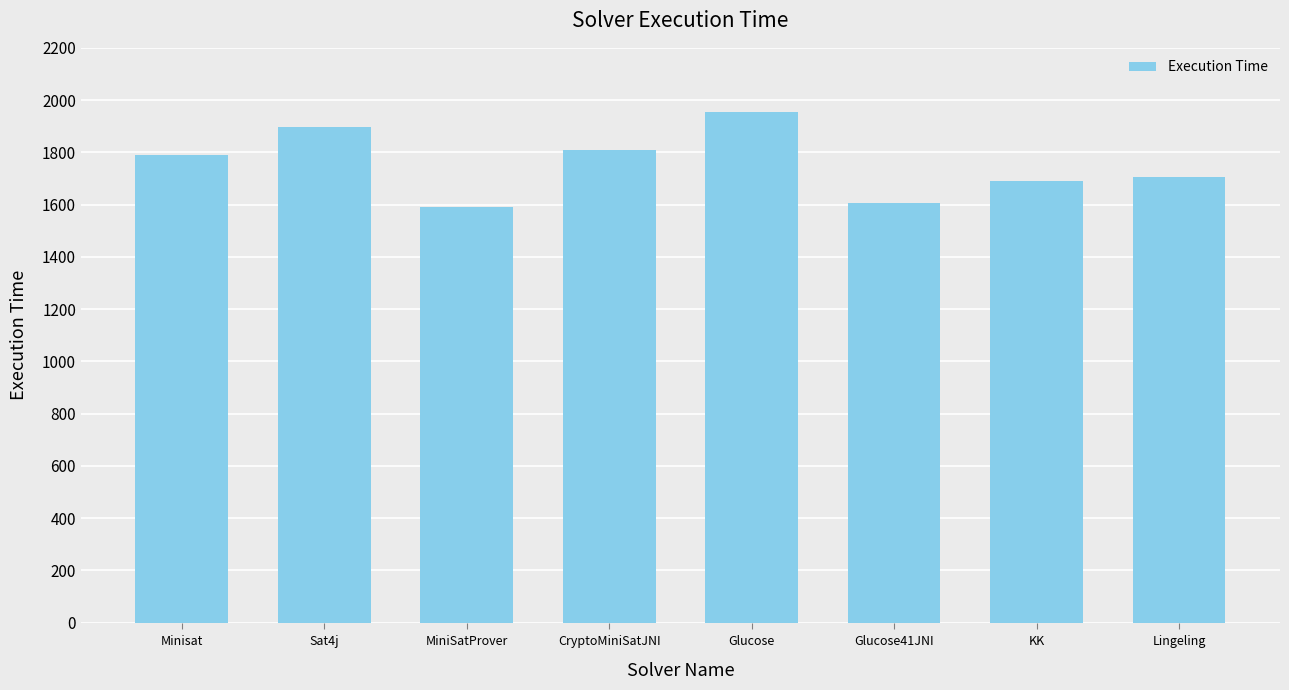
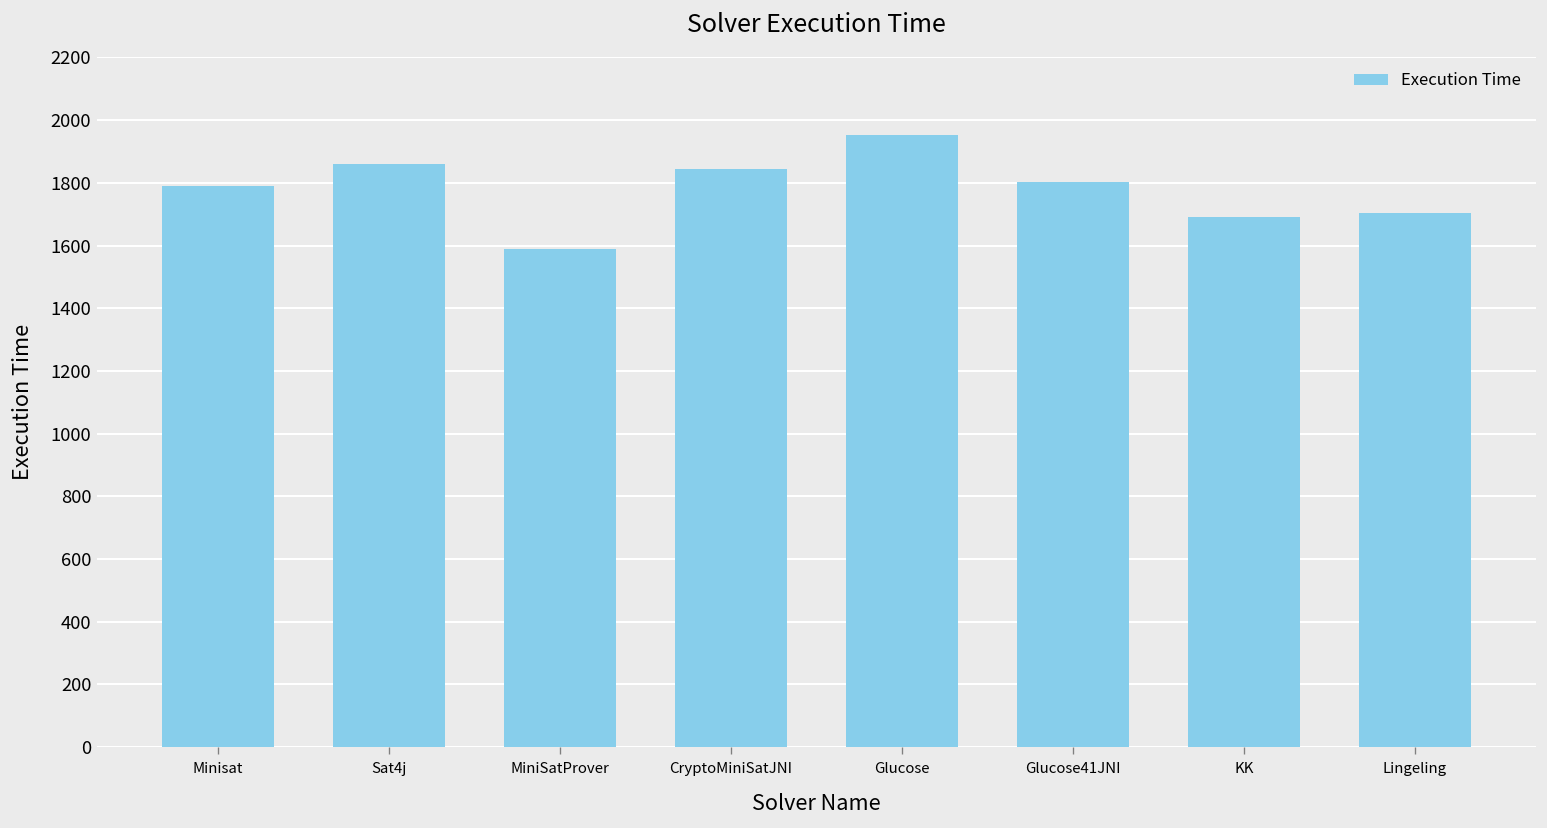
  {
    "Minisat": 1790,
-   "Sat4j": 1900,
+   "Sat4j": 1860,
    "MiniSatProver": 1590,
-   "CryptoMiniSatJNI": 1810,
+   "CryptoMiniSatJNI": 1840,
    "Glucose": 1950,
-   "Glucose41JNI": 1610,
+   "Glucose41JNI": 1800,
    "KK": 1690,
    "Lingeling": 1700
  }
